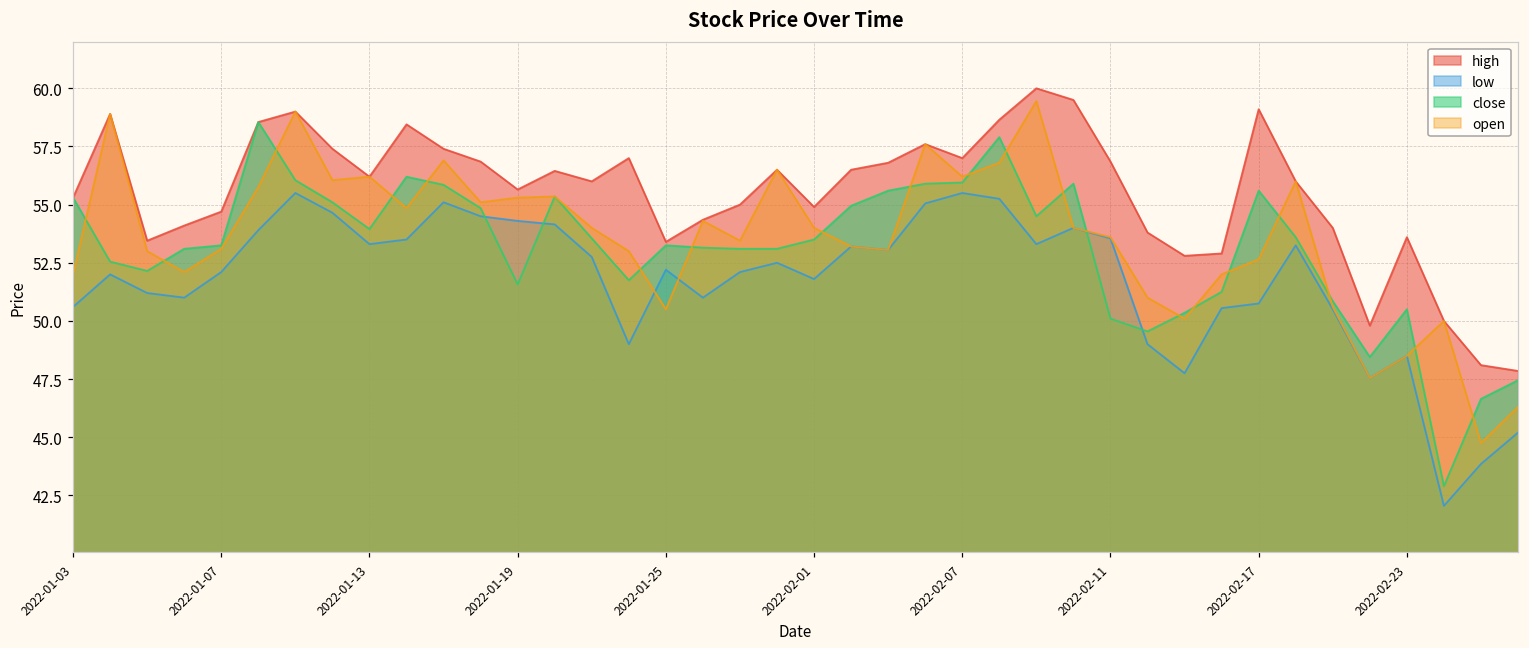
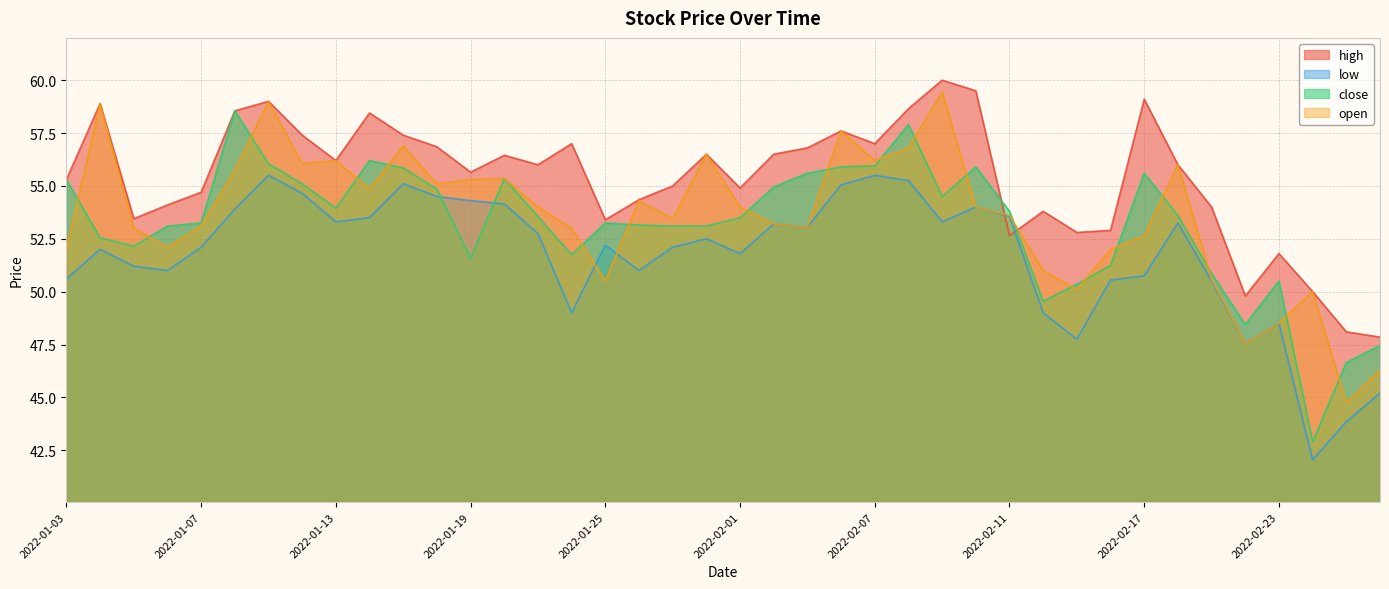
  {
    "high": {
      "2022-01-07": 54.7,
      "2022-01-19": 55.7,
      "2022-01-25": 53.4,
      "2022-02-01": 54.9,
      "2022-02-07": 57.0,
-     "2022-02-11": 56.9,
+     "2022-02-11": 52.7,
      "2022-02-17": 59.1,
-     "2022-02-23": 53.6
+     "2022-02-23": 51.8
    },
    "low": {
      "2022-01-03": 50.6,
      "2022-01-07": 52.1,
      "2022-01-13": 53.3,
      "2022-01-19": 54.3,
      "2022-01-25": 52.2,
      "2022-02-01": 51.8,
      "2022-02-07": 55.5,
      "2022-02-17": 50.8
    },
    "close": {
      "2022-01-07": 53.3,
      "2022-01-13": 54.0,
      "2022-01-19": 51.6,
      "2022-01-25": 53.3,
      "2022-02-01": 53.5,
      "2022-02-07": 56.0,
-     "2022-02-11": 50.1,
+     "2022-02-11": 53.8,
      "2022-02-17": 55.6,
      "2022-02-23": 50.5
    },
    "open": {
      "2022-01-03": 52.0,
      "2022-01-07": 53.1,
      "2022-01-19": 55.3,
      "2022-01-25": 50.5,
      "2022-02-01": 54.0,
      "2022-02-07": 56.2,
      "2022-02-17": 52.7
    }
  }
